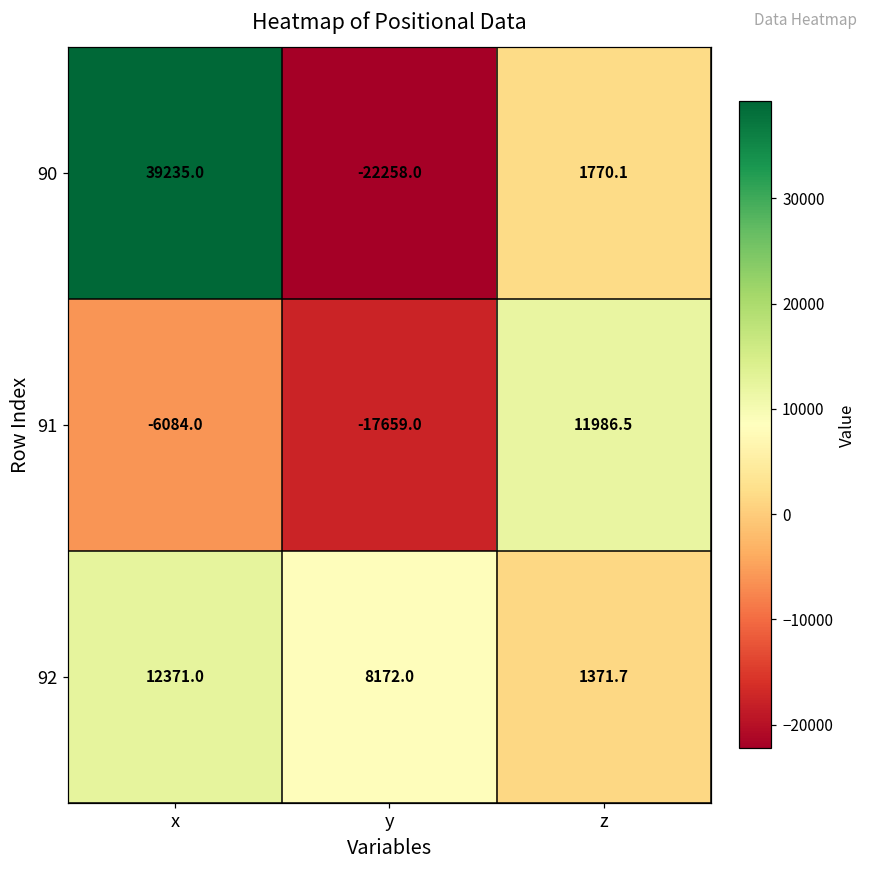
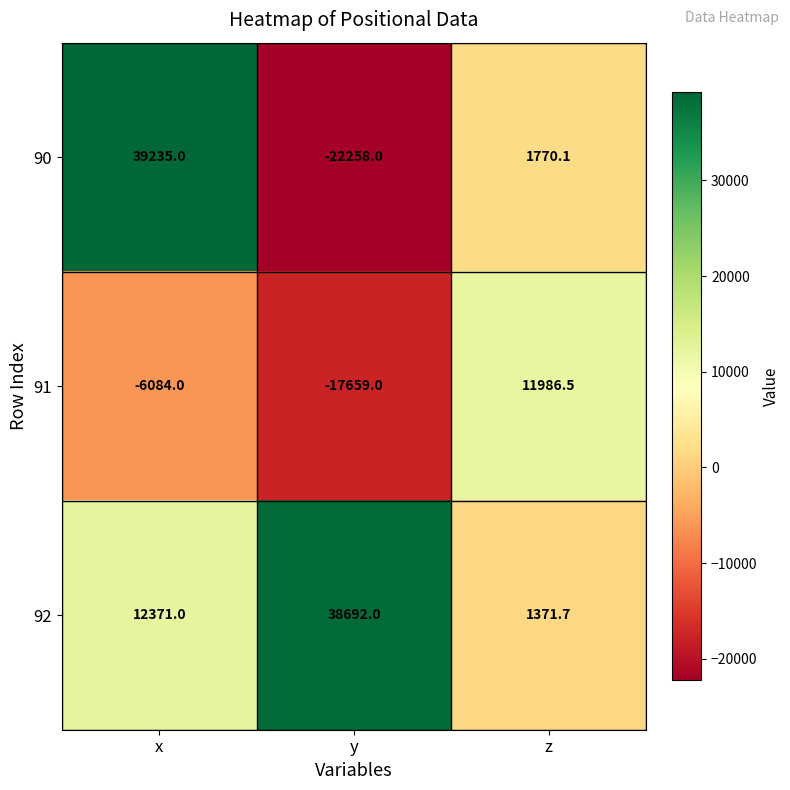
  {
    "90": {
      "x": 39235.0,
      "y": -22258.0,
      "z": 1770.1
    },
    "91": {
      "x": -6084.0,
      "y": -17659.0,
      "z": 11986.5
    },
    "92": {
      "x": 12371.0,
-     "y": 8172.0,
+     "y": 38692.0,
      "z": 1371.7
    }
  }
